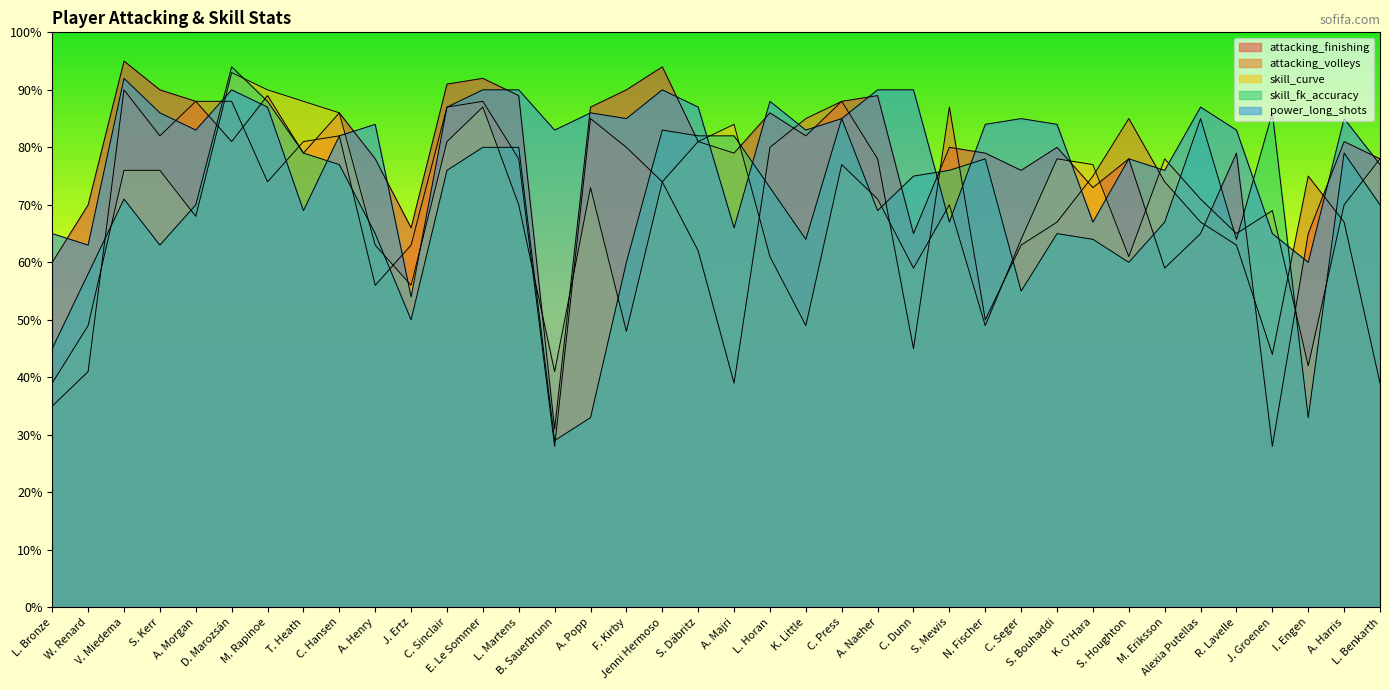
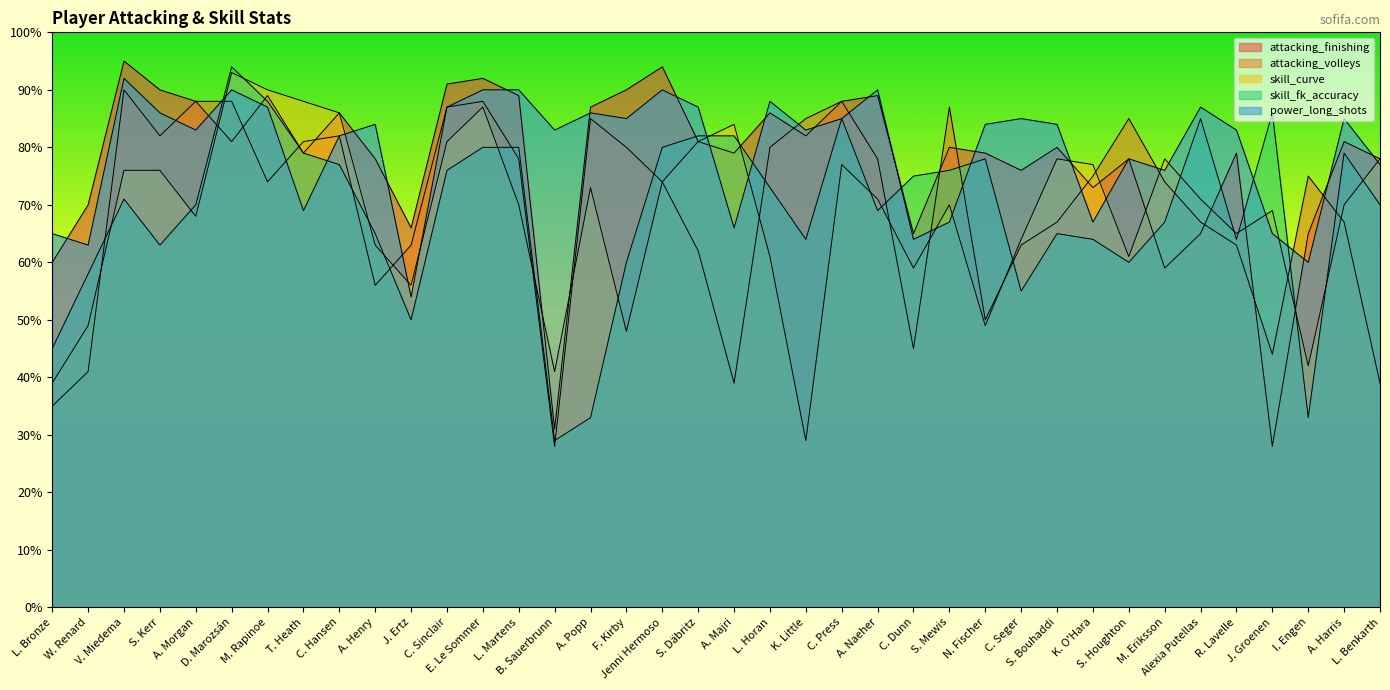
  {
    "skill_curve": {
      "L. Bronze": "39%",
      "W. Renard": "49%",
      "V. Miedema": "76%",
      "S. Kerr": "76%",
      "A. Morgan": "68%",
      "D. Marozsán": "93%",
      "M. Rapinoe": "90%",
      "T. Heath": "88%",
      "A. Henry": "63%",
      "J. Ertz": "56%",
      "C. Sinclair": "81%",
      "E. Le Sommer": "87%",
      "L. Martens": "70%",
      "B. Sauerbrunn": "41%",
      "A. Popp": "73%",
      "F. Kirby": "48%",
      "A. Majri": "84%",
      "L. Horan": "61%",
-     "K. Little": "49%",
+     "K. Little": "29%",
      "C. Press": "77%",
      "A. Naeher": "71%",
      "C. Dunn": "59%",
      "S. Mewis": "70%",
      "N. Fischer": "49%",
      "C. Seger": "64%",
      "S. Bouhaddi": "78%",
      "K. O'Hara": "77%",
      "S. Houghton": "61%",
      "M. Eriksson": "78%",
      "Alexia Putellas": "71%",
      "R. Lavelle": "65%",
      "J. Groenen": "69%",
      "I. Engen": "42%",
      "A. Harris": "70%"
    },
    "skill_fk_accuracy": {
      "L. Bronze": "45%",
      "W. Renard": "58%",
      "V. Miedema": "71%",
      "S. Kerr": "63%",
      "A. Morgan": "70%",
      "D. Marozsán": "94%",
      "M. Rapinoe": "88%",
      "C. Hansen": "77%",
      "A. Henry": "65%",
      "J. Ertz": "50%",
      "C. Sinclair": "76%",
      "E. Le Sommer": "80%",
      "L. Martens": "80%",
      "B. Sauerbrunn": "29%",
      "A. Popp": "33%",
      "F. Kirby": "60%",
-     "Jenni Hermoso": "83%",
+     "Jenni Hermoso": "80%",
      "S. Däbritz": "82%",
      "A. Majri": "82%",
      "L. Horan": "73%",
      "K. Little": "64%",
      "A. Naeher": "69%",
      "C. Dunn": "75%",
      "S. Mewis": "76%",
      "N. Fischer": "78%",
      "C. Seger": "55%",
      "S. Bouhaddi": "65%",
      "K. O'Hara": "64%",
      "S. Houghton": "60%",
      "M. Eriksson": "67%",
      "Alexia Putellas": "85%",
      "R. Lavelle": "64%",
      "I. Engen": "33%",
      "A. Harris": "79%",
      "L. Benkarth": "70%"
    },
    "power_long_shots": {
      "L. Bronze": "65%",
      "W. Renard": "63%",
      "V. Miedema": "92%",
      "S. Kerr": "86%",
      "A. Morgan": "83%",
      "D. Marozsán": "90%",
      "M. Rapinoe": "87%",
      "T. Heath": "69%",
      "A. Henry": "84%",
      "J. Ertz": "54%",
      "E. Le Sommer": "90%",
      "L. Martens": "90%",
      "B. Sauerbrunn": "83%",
      "A. Popp": "86%",
      "F. Kirby": "85%",
      "Jenni Hermoso": "90%",
      "S. Däbritz": "87%",
      "A. Majri": "66%",
      "L. Horan": "88%",
      "K. Little": "83%",
      "A. Naeher": "90%",
-     "C. Dunn": "90%",
+     "C. Dunn": "64%",
      "S. Mewis": "67%",
      "N. Fischer": "84%",
      "C. Seger": "85%",
      "S. Bouhaddi": "84%",
      "K. O'Hara": "67%",
      "M. Eriksson": "76%",
      "Alexia Putellas": "87%",
      "R. Lavelle": "83%",
      "J. Groenen": "65%",
      "I. Engen": "60%",
      "L. Benkarth": "77%"
    }
  }
